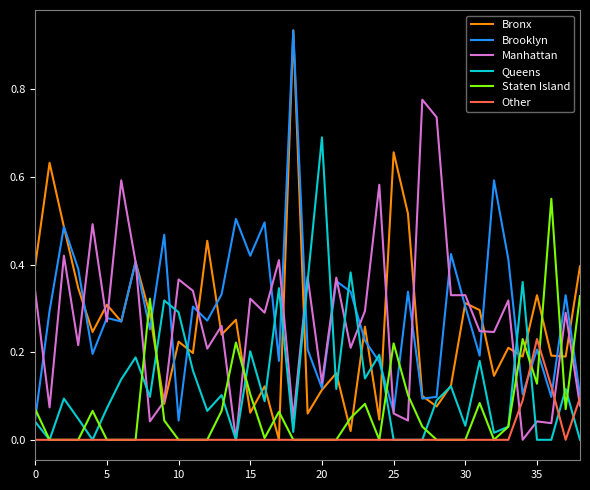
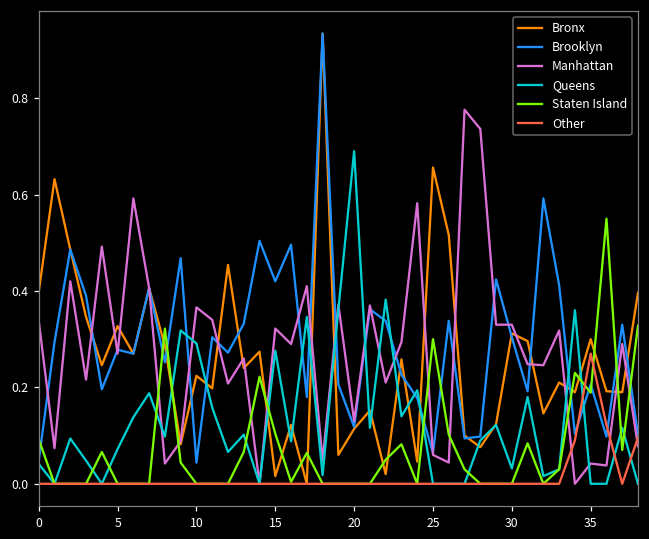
  {
    "Bronx": {
      "0": 0.40,
-     "5": 0.31,
+     "5": 0.33,
      "10": 0.22,
-     "15": 0.06,
+     "15": 0.02,
      "25": 0.66,
      "30": 0.31,
-     "35": 0.33
+     "35": 0.30
    },
    "Brooklyn": {
      "0": 0.05,
      "5": 0.28,
      "10": 0.04,
      "15": 0.42,
      "30": 0.30,
      "35": 0.21
    },
    "Manhattan": {
      "0": 0.34,
      "5": 0.27,
      "10": 0.37,
      "15": 0.32,
      "20": 0.13,
      "30": 0.33,
      "35": 0.04
    },
    "Queens": {
      "0": 0.04,
      "5": 0.07,
      "10": 0.29,
-     "15": 0.20,
+     "15": 0.28,
      "20": 0.69,
      "30": 0.03,
      "35": 0.00
    },
    "Staten Island": {
-     "0": 0.07,
+     "0": 0.09,
      "15": 0.10,
-     "25": 0.22,
-     "35": 0.13
+     "25": 0.30,
+     "35": 0.19
    },
    "Other": {
      "0": 0.00,
      "15": 0.00,
-     "35": 0.23
+     "35": 0.27
    }
  }
